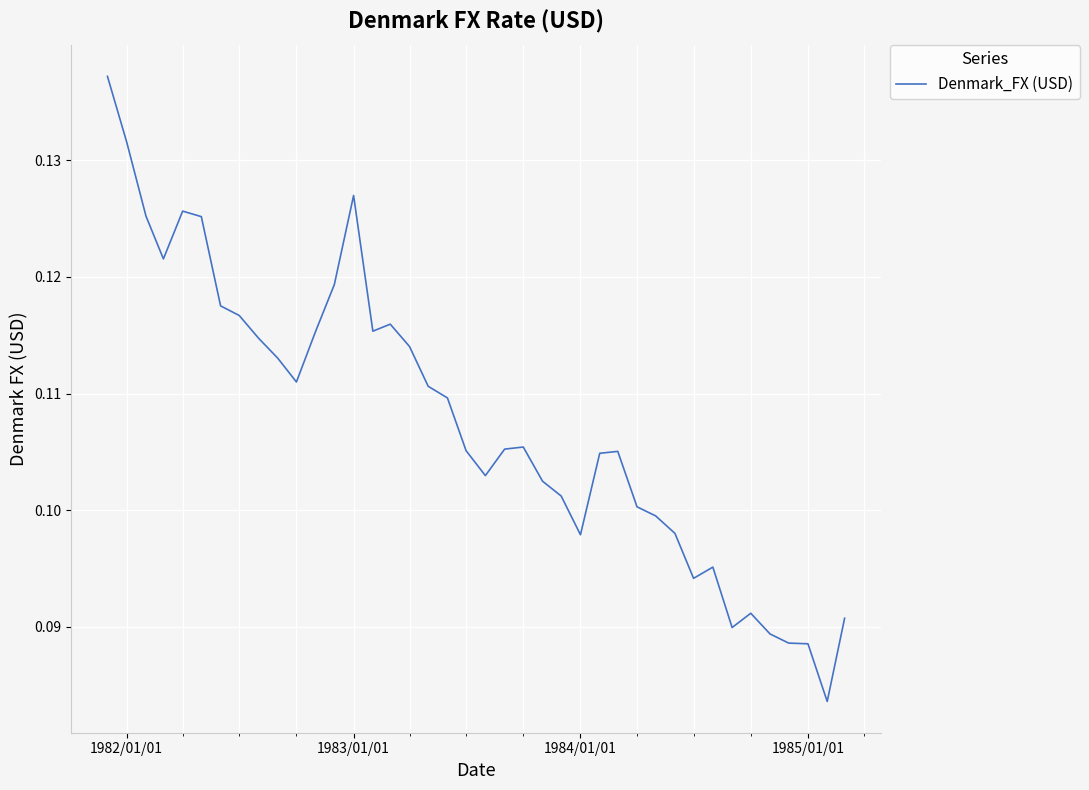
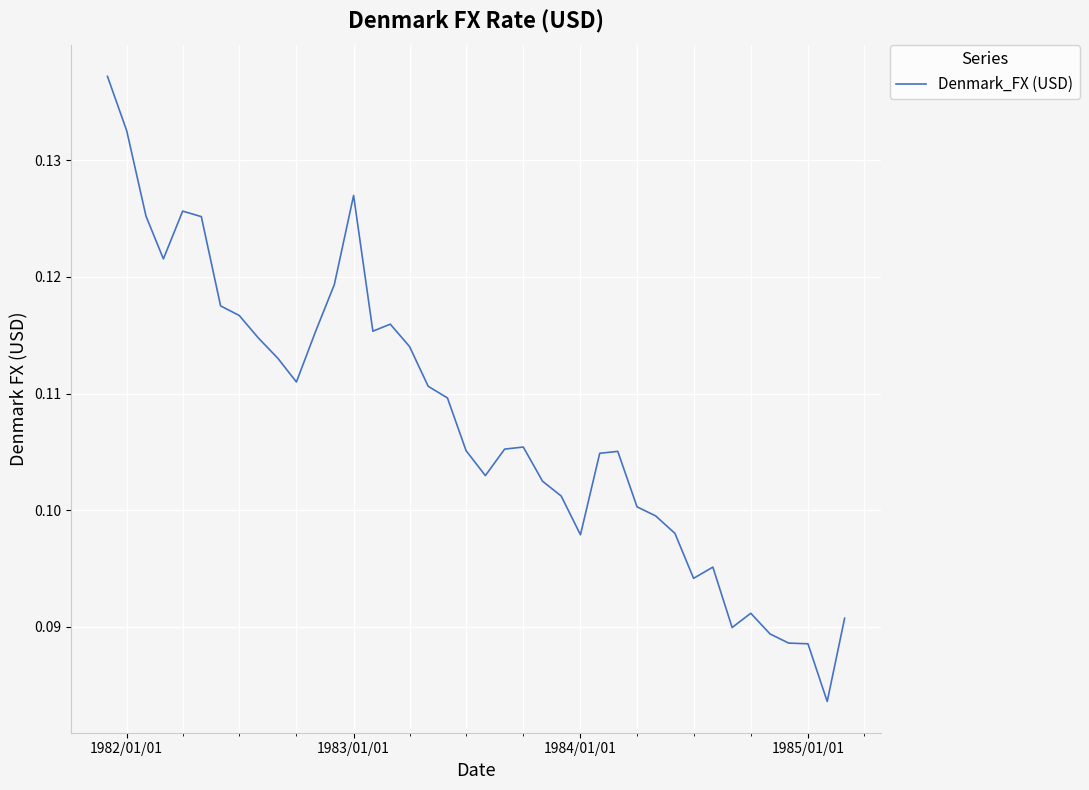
  {
-   "1982/01/01": 0.1315,
+   "1982/01/01": 0.1325,
    "1983/01/01": 0.1270,
    "1984/01/01": 0.0979,
    "1985/01/01": 0.0886
  }
